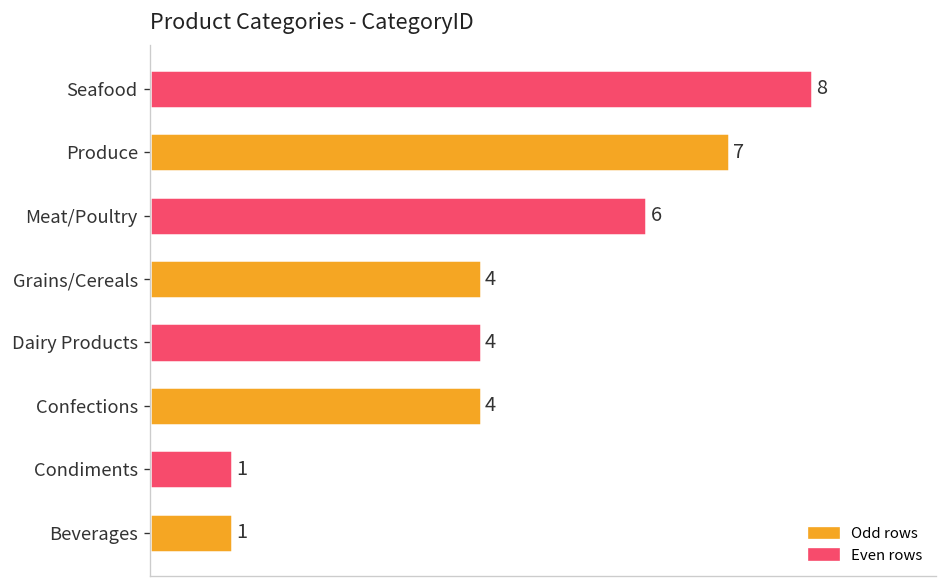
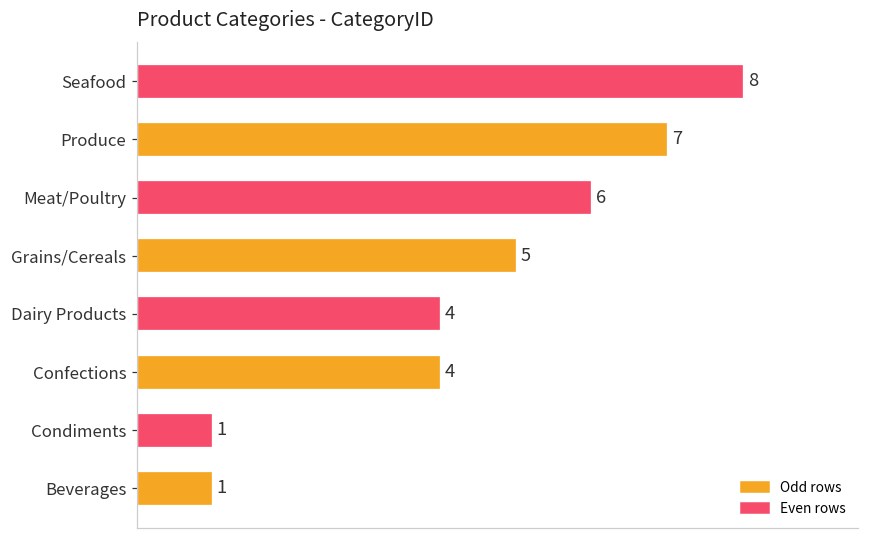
  {
    "Seafood": 8,
    "Produce": 7,
    "Meat/Poultry": 6,
-   "Grains/Cereals": 4,
+   "Grains/Cereals": 5,
    "Dairy Products": 4,
    "Confections": 4,
    "Condiments": 1,
    "Beverages": 1
  }
